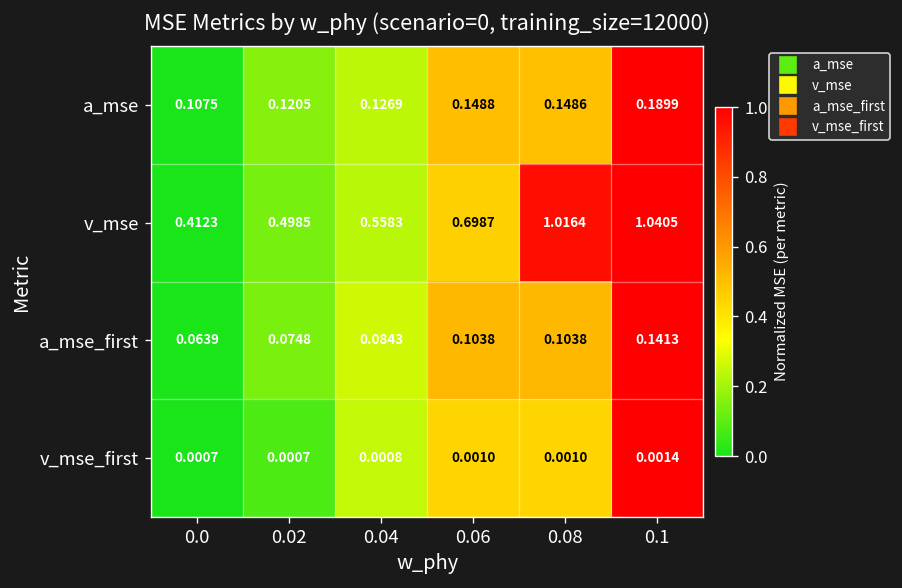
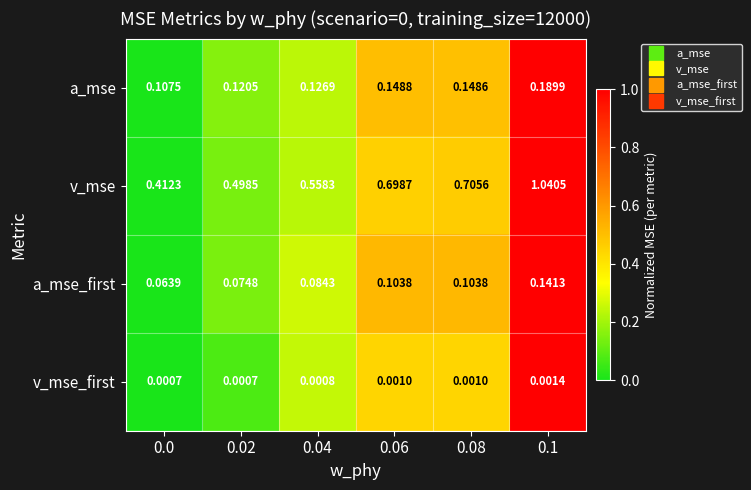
  {
    "a_mse": {
      "0.0": 0.1075,
      "0.02": 0.1205,
      "0.04": 0.1269,
      "0.06": 0.1488,
      "0.08": 0.1486,
      "0.1": 0.1899
    },
    "v_mse": {
      "0.0": 0.4123,
      "0.02": 0.4985,
      "0.04": 0.5583,
      "0.06": 0.6987,
-     "0.08": 1.0164,
+     "0.08": 0.7056,
      "0.1": 1.0405
    },
    "a_mse_first": {
      "0.0": 0.0639,
      "0.02": 0.0748,
      "0.04": 0.0843,
      "0.06": 0.1038,
      "0.08": 0.1038,
      "0.1": 0.1413
    },
    "v_mse_first": {
      "0.0": 0.0007,
      "0.02": 0.0007,
      "0.04": 0.0008,
      "0.06": 0.0010,
      "0.08": 0.0010,
      "0.1": 0.0014
    }
  }
